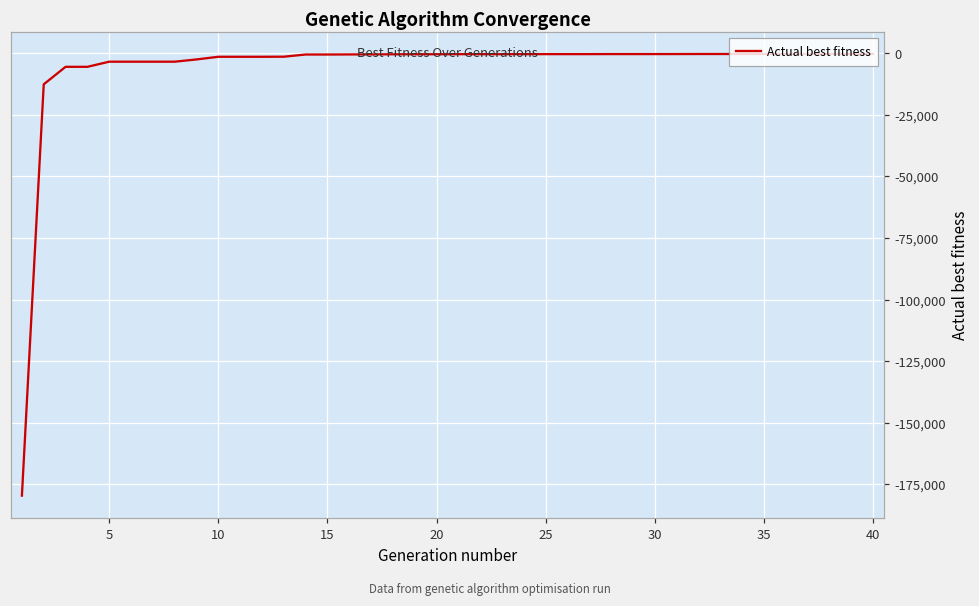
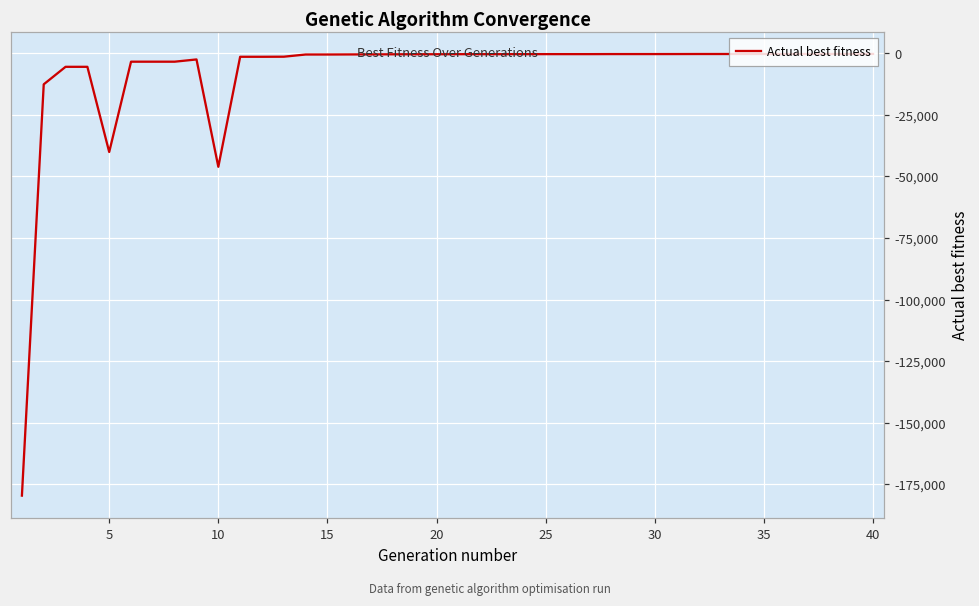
  {
-   "5": "-3,000",
-   "10": "-1,000",
+   "5": "-40,000",
+   "10": "-46,000",
    "15": "-1,000",
    "20": "0",
    "25": "0",
    "30": "0"
  }
